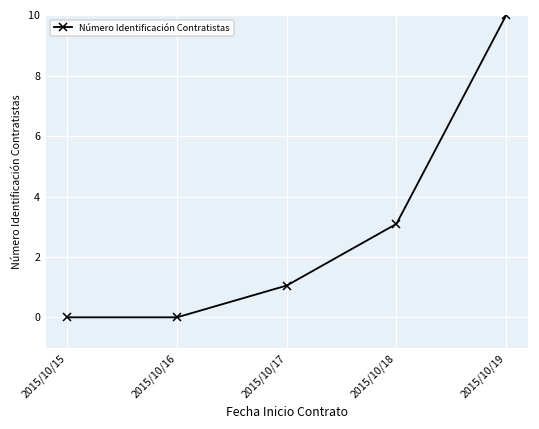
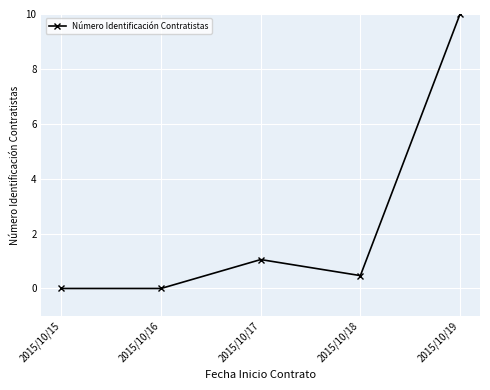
  {
    "2015/10/15": 0.0,
    "2015/10/16": 0.0,
    "2015/10/17": 1.1,
-   "2015/10/18": 3.1,
+   "2015/10/18": 0.5,
    "2015/10/19": 10.0
  }
